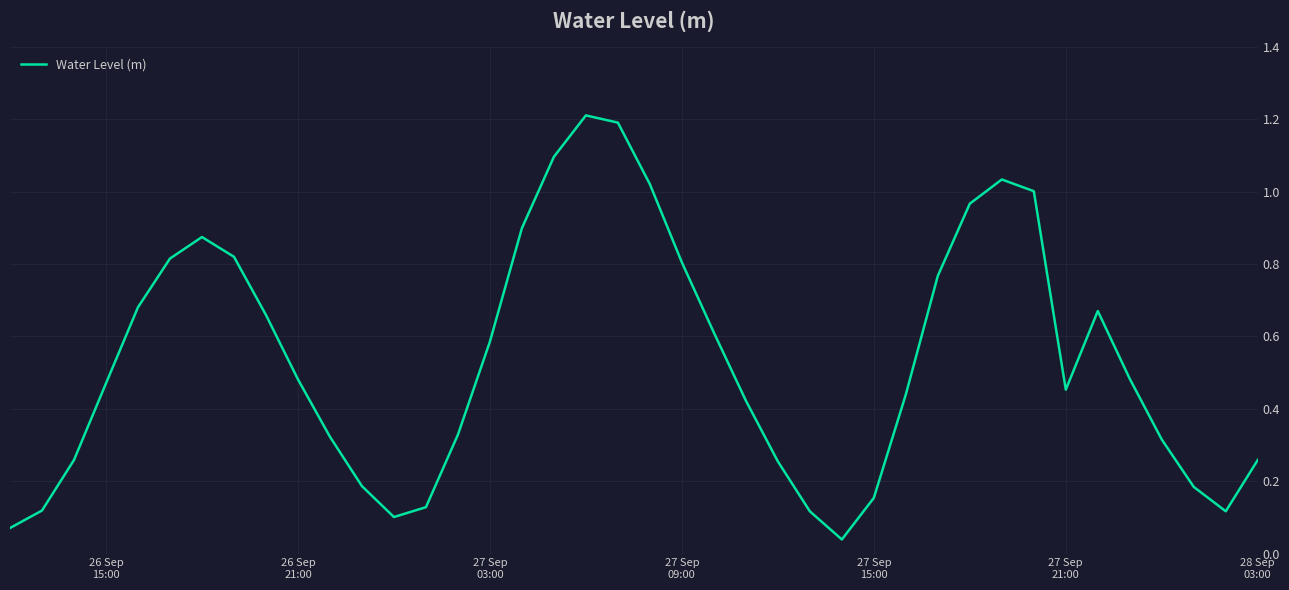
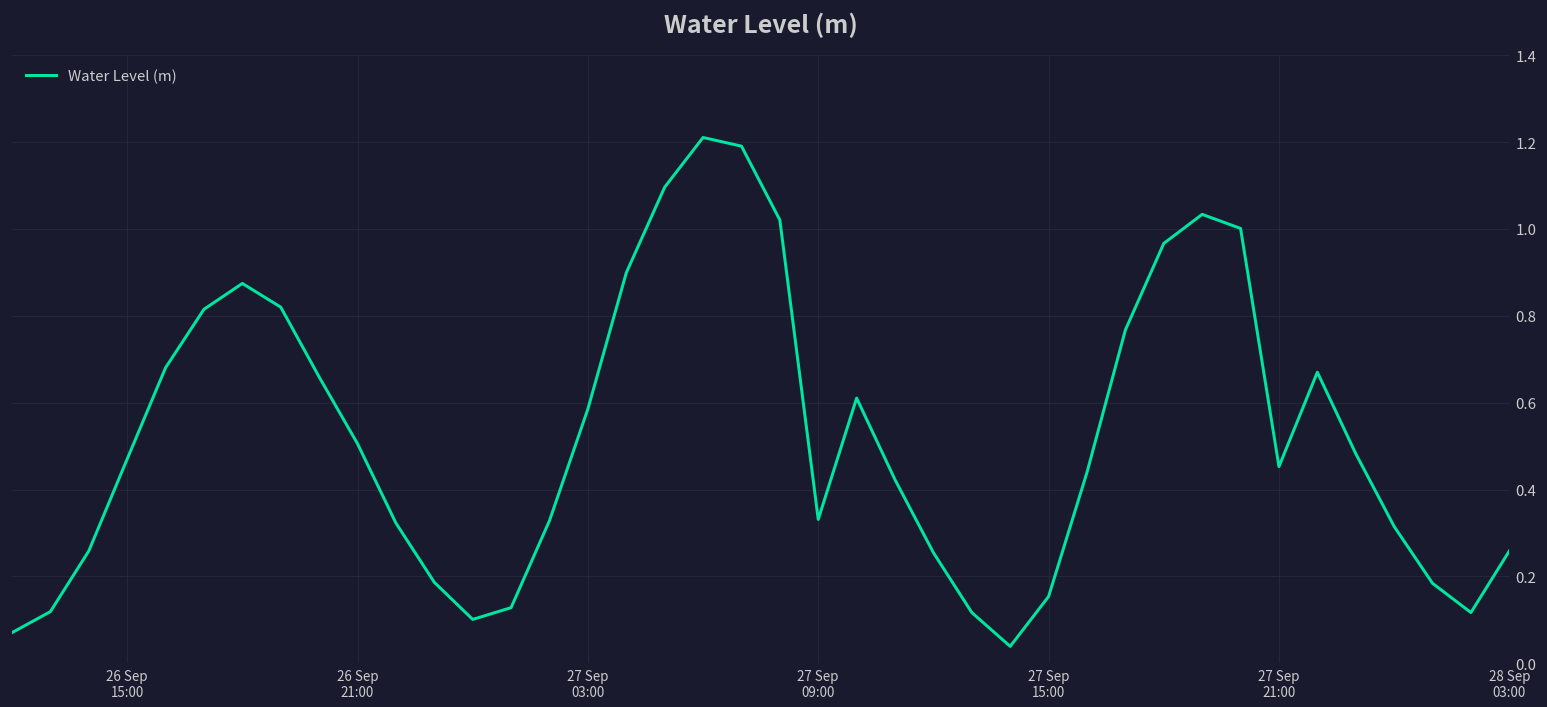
  {
    "26 Sep 15:00": 0.47,
-   "26 Sep 21:00": 0.48,
+   "26 Sep 21:00": 0.51,
    "27 Sep 03:00": 0.59,
-   "27 Sep 09:00": 0.80,
+   "27 Sep 09:00": 0.33,
    "27 Sep 15:00": 0.15,
    "27 Sep 21:00": 0.45,
    "28 Sep 03:00": 0.26
  }
